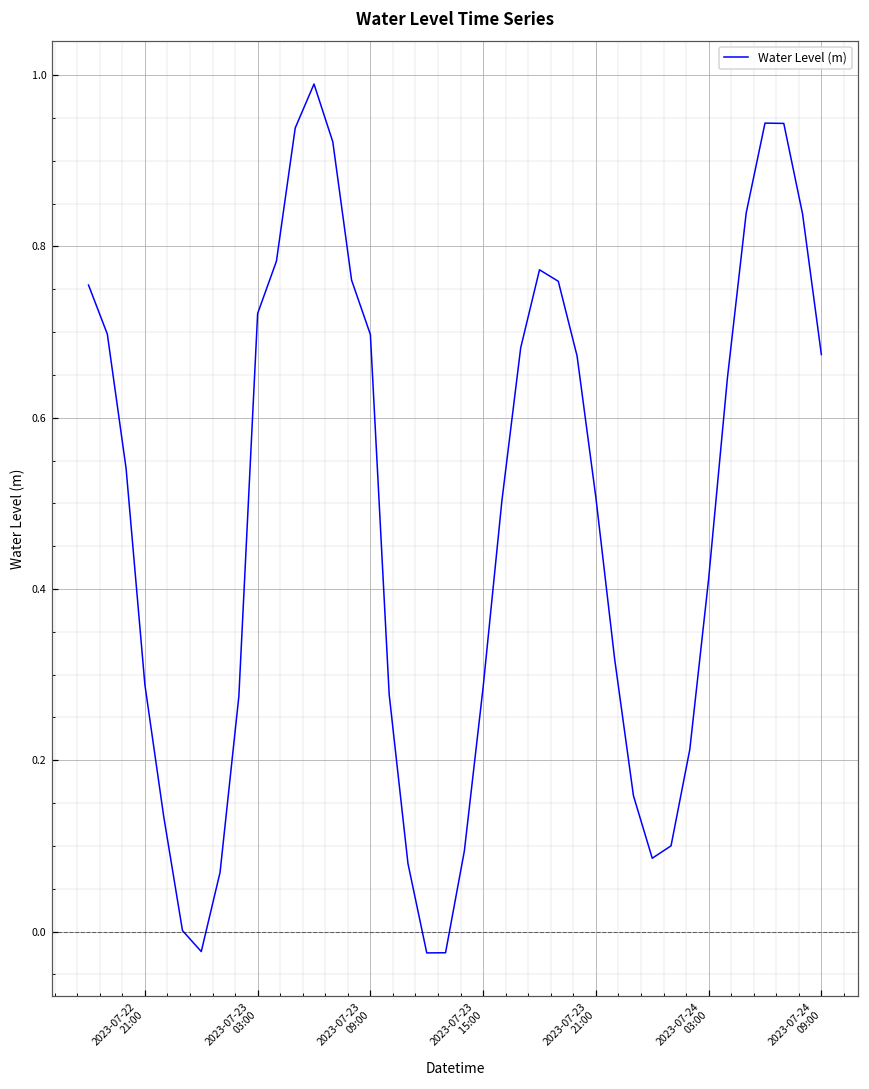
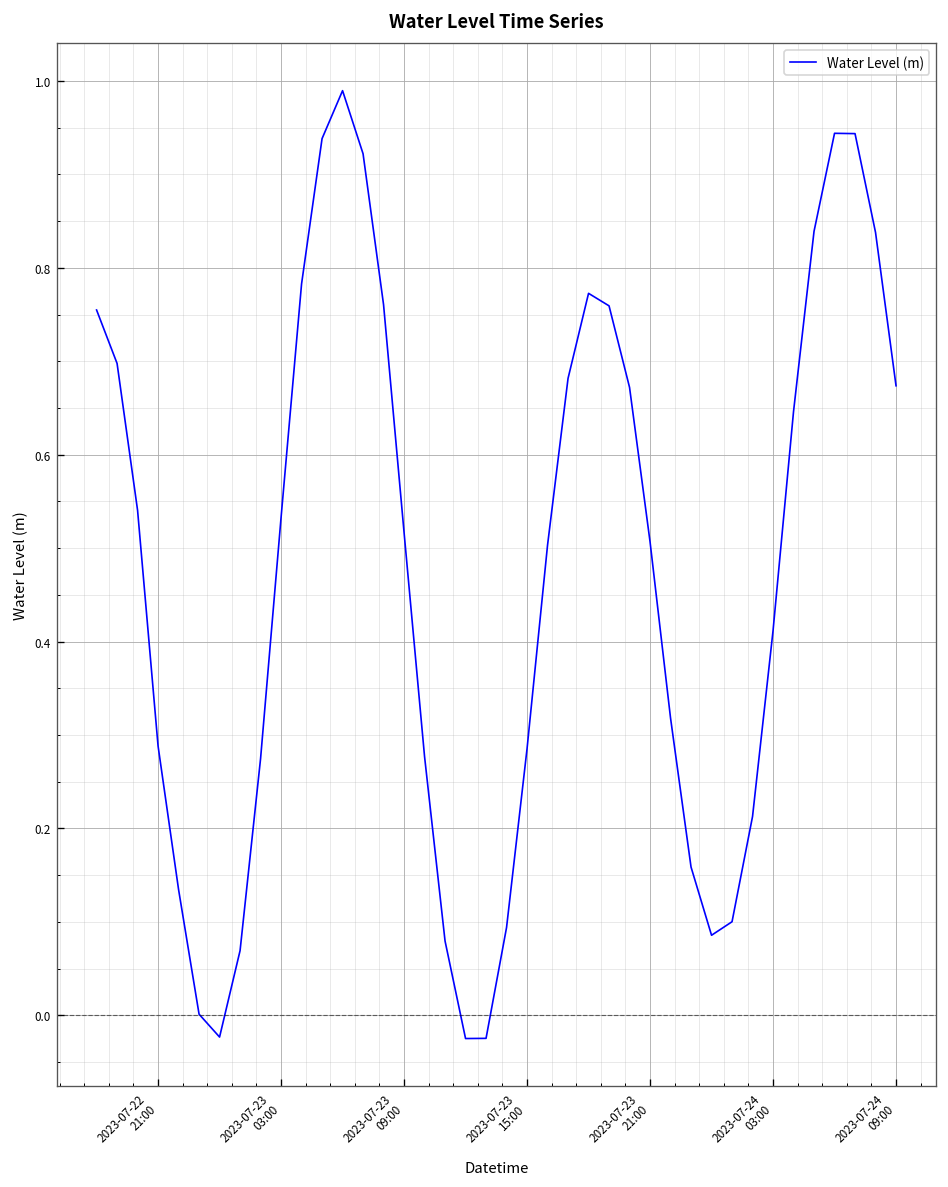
  {
    "2023-07-22 21:00": 0.29,
-   "2023-07-23 03:00": 0.72,
-   "2023-07-23 09:00": 0.70,
+   "2023-07-23 03:00": 0.53,
+   "2023-07-23 09:00": 0.52,
    "2023-07-23 15:00": 0.29,
    "2023-07-23 21:00": 0.51,
    "2023-07-24 03:00": 0.41,
    "2023-07-24 09:00": 0.67
  }
